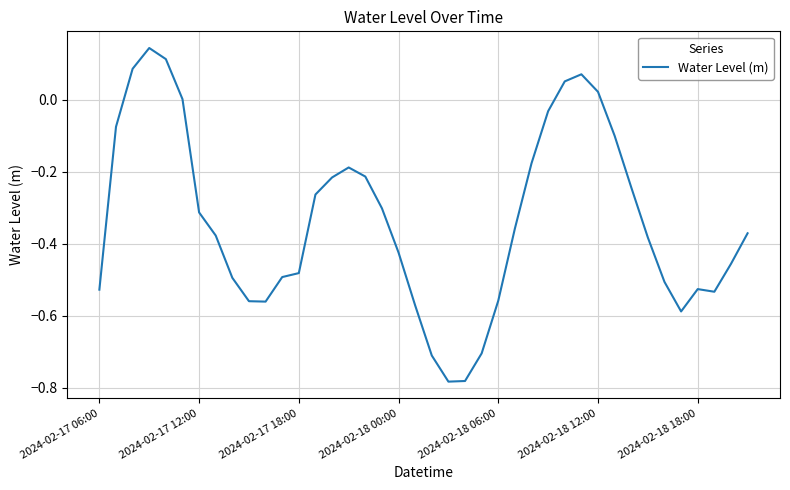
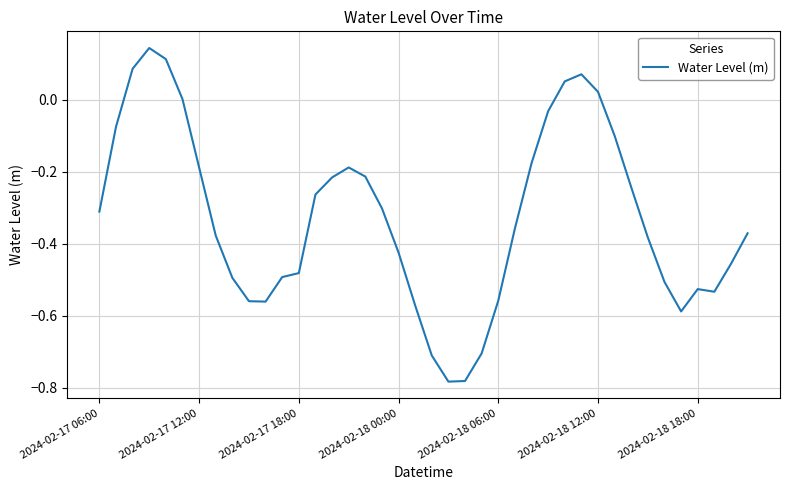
  {
-   "2024-02-17 06:00": -0.53,
-   "2024-02-17 12:00": -0.31,
+   "2024-02-17 06:00": -0.31,
+   "2024-02-17 12:00": -0.19,
    "2024-02-17 18:00": -0.48,
    "2024-02-18 00:00": -0.42,
    "2024-02-18 06:00": -0.56,
    "2024-02-18 12:00": 0.02,
    "2024-02-18 18:00": -0.53
  }
